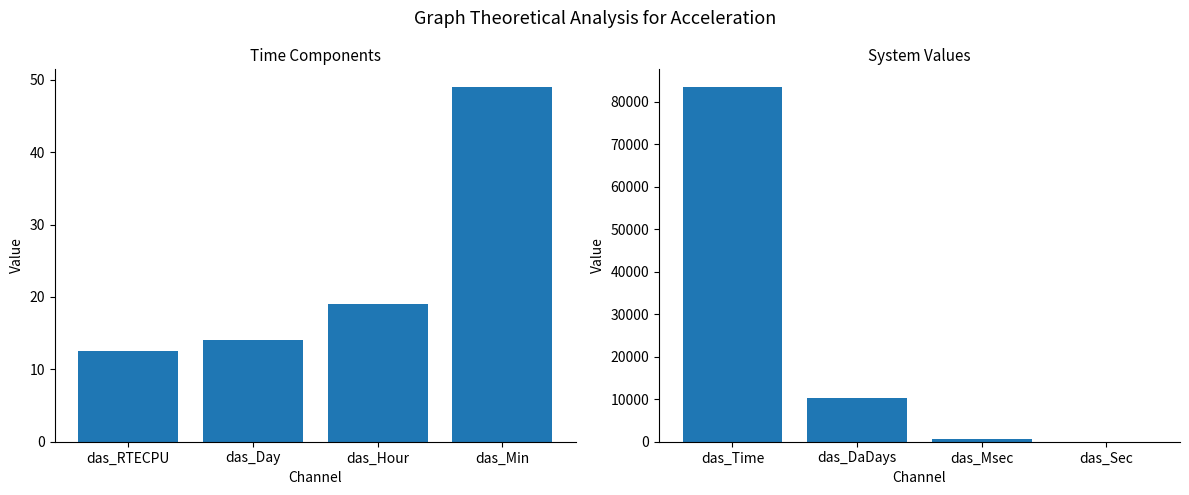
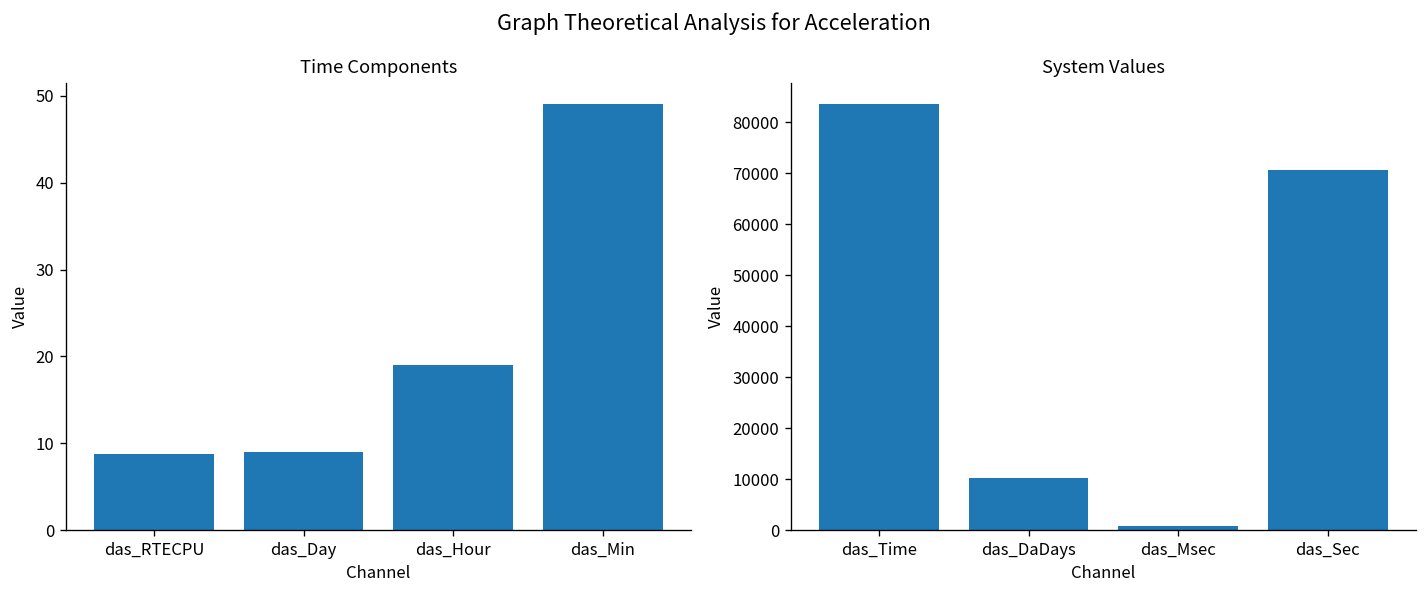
  {
    "Time Components": {
-     "das_RTECPU": 12,
-     "das_Day": 14,
+     "das_RTECPU": 9,
+     "das_Day": 9,
      "das_Hour": 19,
      "das_Min": 49
    },
    "System Values": {
      "das_Time": 83000,
      "das_DaDays": 10000,
      "das_Msec": 1000,
-     "das_Sec": 0
+     "das_Sec": 71000
    }
  }
